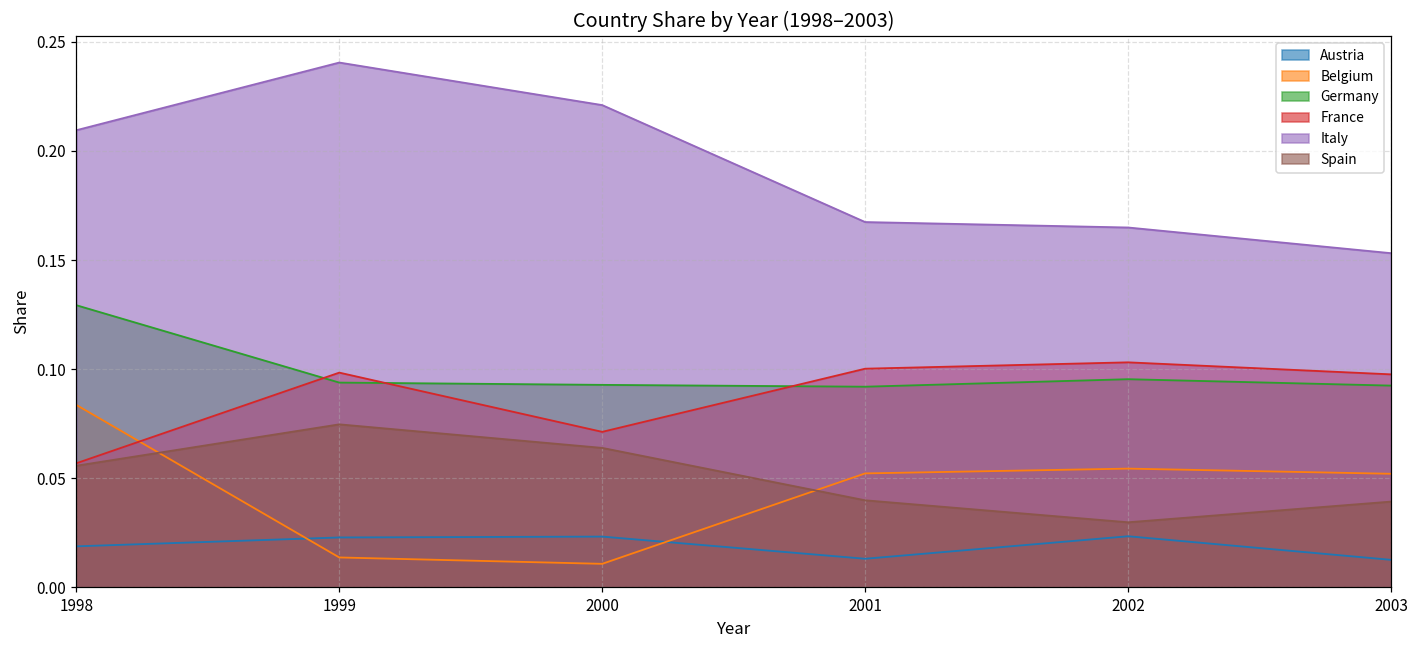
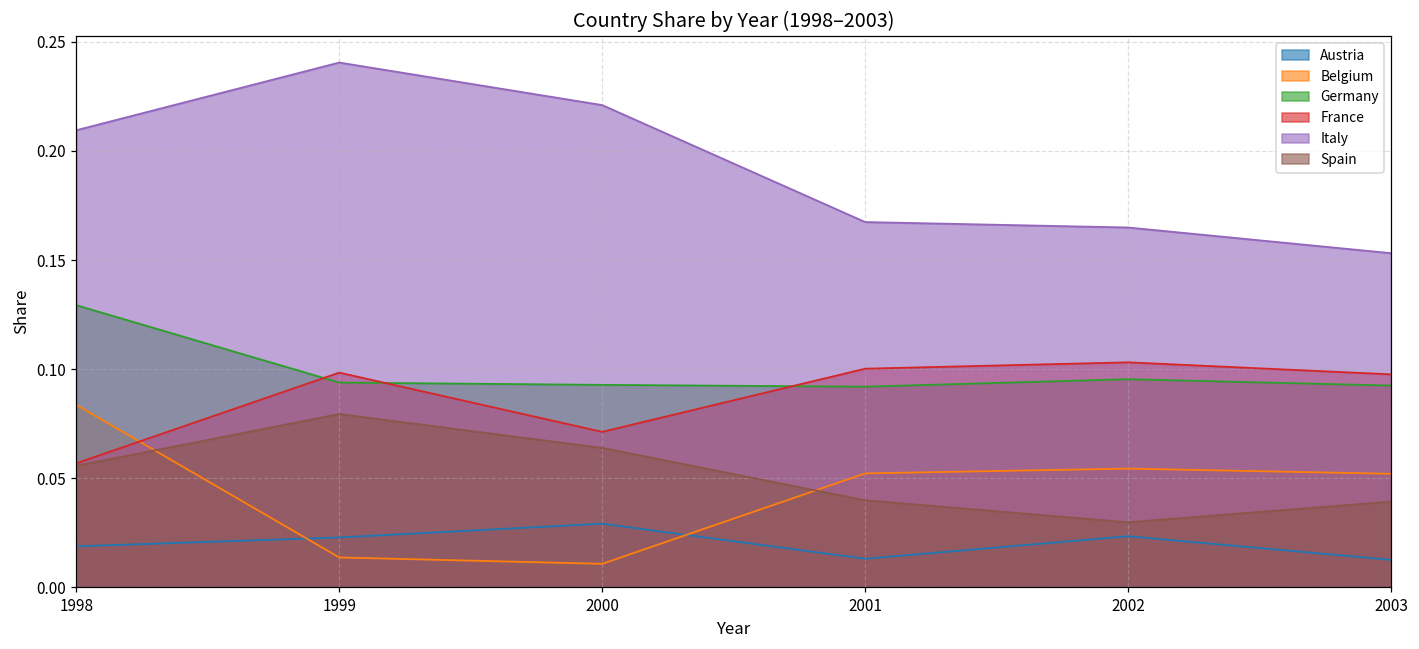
  {
    "Austria": {
      "1998": 0.019,
      "1999": 0.023,
-     "2000": 0.023,
+     "2000": 0.029,
      "2001": 0.013,
      "2002": 0.023,
      "2003": 0.012
    },
    "Belgium": {
      "1998": 0.084,
      "1999": 0.014,
      "2000": 0.011,
      "2001": 0.052,
      "2002": 0.054,
      "2003": 0.052
    },
    "Germany": {
      "1998": 0.129,
      "1999": 0.094,
      "2000": 0.093,
      "2001": 0.092,
      "2002": 0.095,
      "2003": 0.092
    },
    "France": {
      "1999": 0.098,
      "2000": 0.071,
      "2001": 0.100,
      "2002": 0.103,
      "2003": 0.098
    },
    "Italy": {
      "1998": 0.210,
      "1999": 0.241,
      "2000": 0.221,
      "2001": 0.167,
      "2002": 0.165,
      "2003": 0.153
    },
    "Spain": {
-     "1999": 0.075,
+     "1999": 0.079,
      "2000": 0.064,
      "2001": 0.040,
      "2002": 0.030,
      "2003": 0.039
    }
  }
